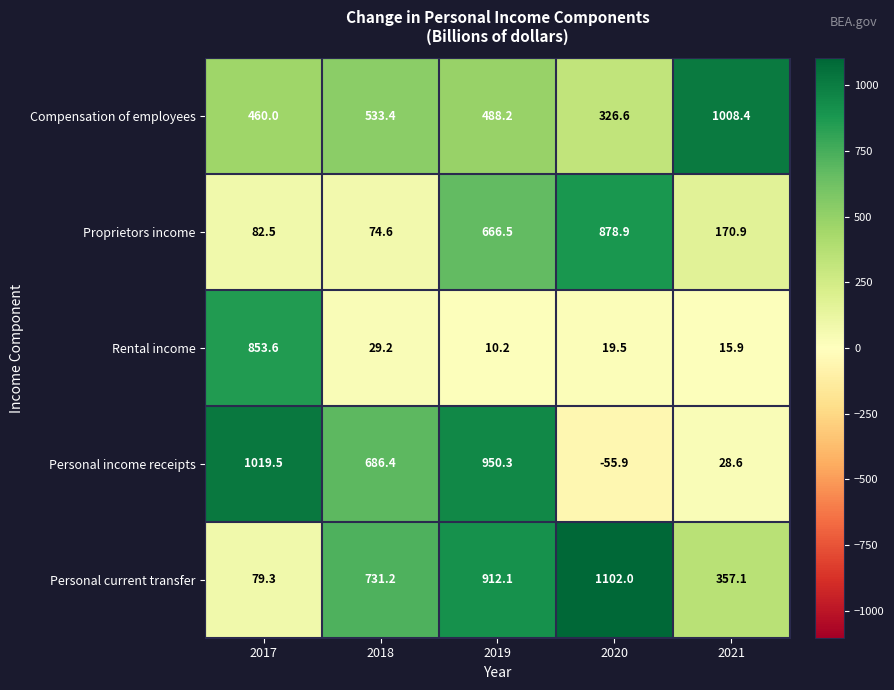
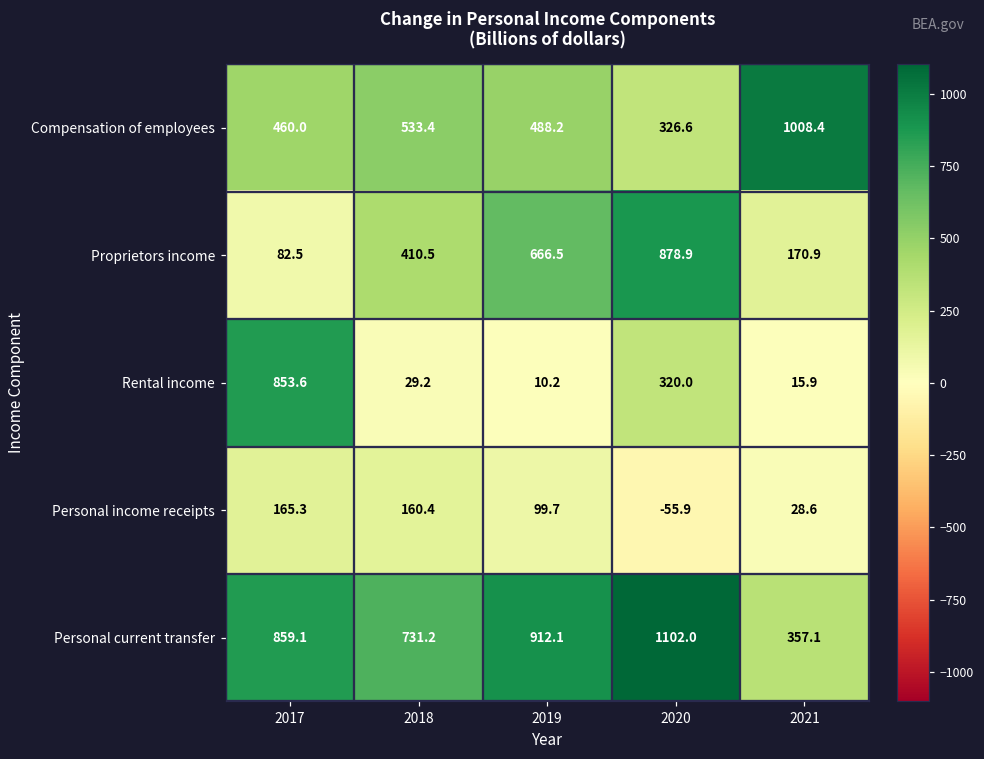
  {
    "Compensation of employees": {
      "2017": 460.0,
      "2018": 533.4,
      "2019": 488.2,
      "2020": 326.6,
      "2021": 1008.4
    },
    "Proprietors income": {
      "2017": 82.5,
-     "2018": 74.6,
+     "2018": 410.5,
      "2019": 666.5,
      "2020": 878.9,
      "2021": 170.9
    },
    "Rental income": {
      "2017": 853.6,
      "2018": 29.2,
      "2019": 10.2,
-     "2020": 19.5,
+     "2020": 320.0,
      "2021": 15.9
    },
    "Personal income receipts": {
-     "2017": 1019.5,
-     "2018": 686.4,
-     "2019": 950.3,
+     "2017": 165.3,
+     "2018": 160.4,
+     "2019": 99.7,
      "2020": -55.9,
      "2021": 28.6
    },
    "Personal current transfer": {
-     "2017": 79.3,
+     "2017": 859.1,
      "2018": 731.2,
      "2019": 912.1,
      "2020": 1102.0,
      "2021": 357.1
    }
  }
